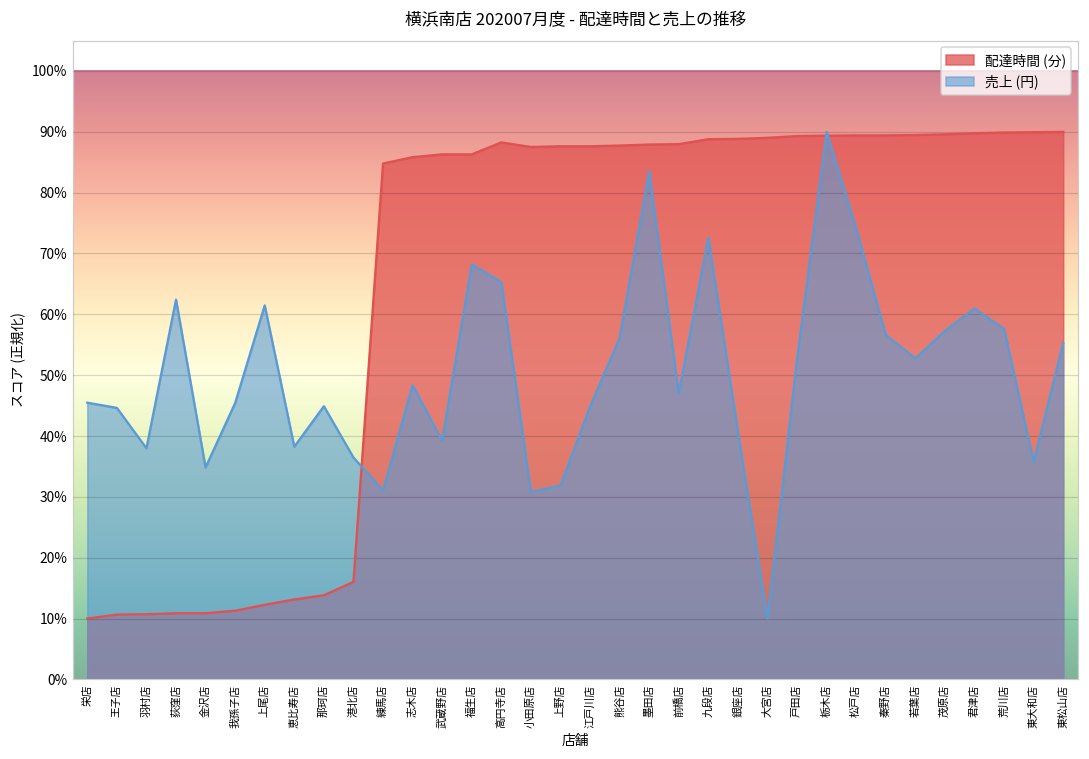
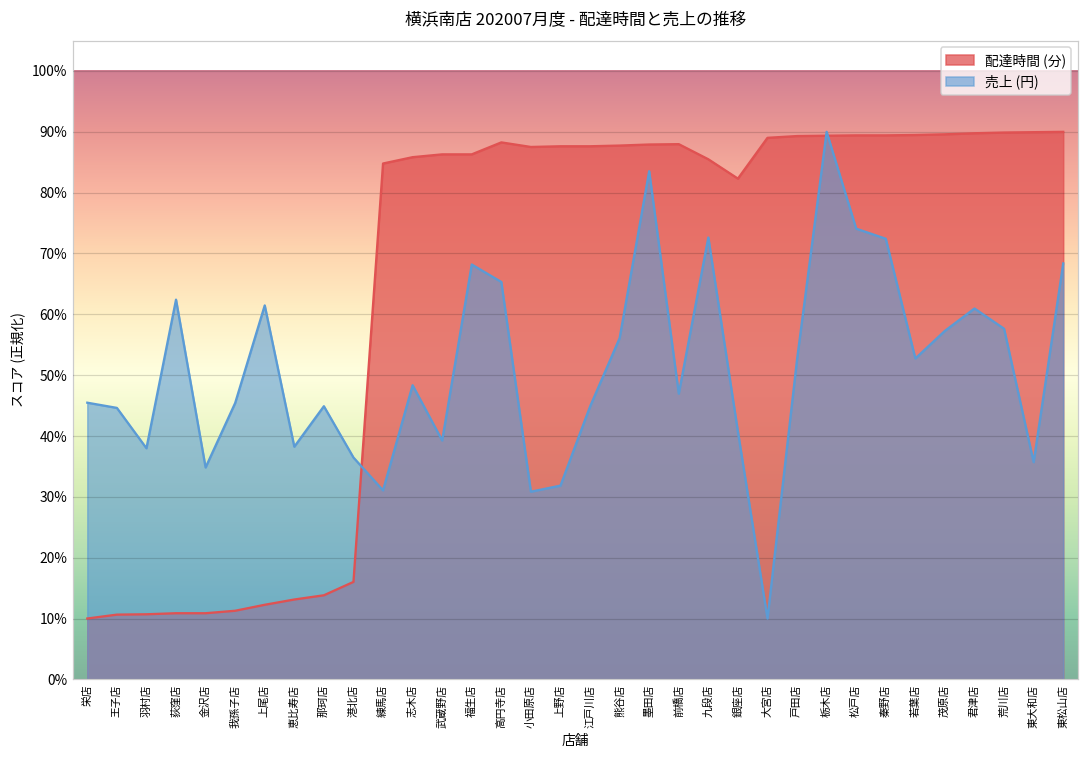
  {
    "配達時間 (分)": {
      "栄店": "10%",
      "王子店": "11%",
      "羽村店": "11%",
      "荻窪店": "11%",
      "金沢店": "11%",
      "我孫子店": "11%",
      "上尾店": "12%",
      "恵比寿店": "13%",
      "那珂店": "14%",
      "港北店": "16%",
      "練馬店": "85%",
      "志木店": "86%",
      "武蔵野店": "86%",
      "福生店": "86%",
      "高円寺店": "88%",
      "小田原店": "88%",
      "上野店": "88%",
      "江戸川店": "88%",
      "熊谷店": "88%",
      "墨田店": "88%",
      "前橋店": "88%",
-     "九段店": "89%",
-     "銀座店": "89%",
+     "九段店": "85%",
+     "銀座店": "82%",
      "大宮店": "89%",
      "戸田店": "89%",
      "栃木店": "89%",
      "松戸店": "89%",
      "秦野店": "89%",
      "若葉店": "89%",
      "茂原店": "90%",
      "君津店": "90%",
      "荒川店": "90%",
      "東大和店": "90%",
      "東松山店": "90%"
    },
    "売上 (円)": {
      "栄店": "45%",
      "王子店": "45%",
      "羽村店": "38%",
      "荻窪店": "62%",
      "金沢店": "35%",
      "我孫子店": "45%",
      "上尾店": "61%",
      "恵比寿店": "38%",
      "那珂店": "45%",
      "港北店": "36%",
      "練馬店": "31%",
      "志木店": "48%",
      "武蔵野店": "39%",
      "福生店": "68%",
      "高円寺店": "65%",
      "小田原店": "31%",
      "上野店": "32%",
      "江戸川店": "45%",
      "熊谷店": "56%",
      "墨田店": "84%",
      "前橋店": "47%",
      "九段店": "73%",
      "銀座店": "41%",
      "大宮店": "10%",
      "戸田店": "53%",
      "栃木店": "90%",
      "松戸店": "74%",
-     "秦野店": "57%",
+     "秦野店": "72%",
      "若葉店": "53%",
      "茂原店": "57%",
      "君津店": "61%",
      "荒川店": "58%",
      "東大和店": "36%",
-     "東松山店": "55%"
+     "東松山店": "68%"
    }
  }
